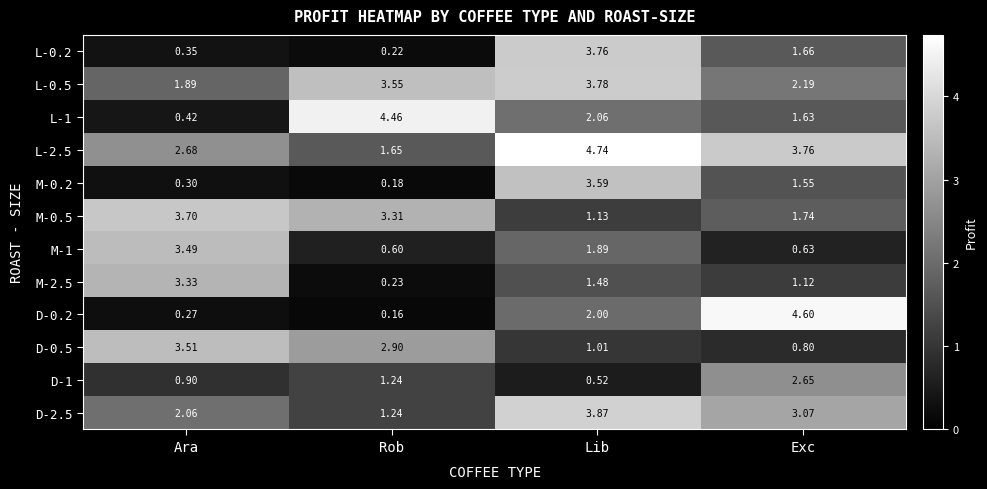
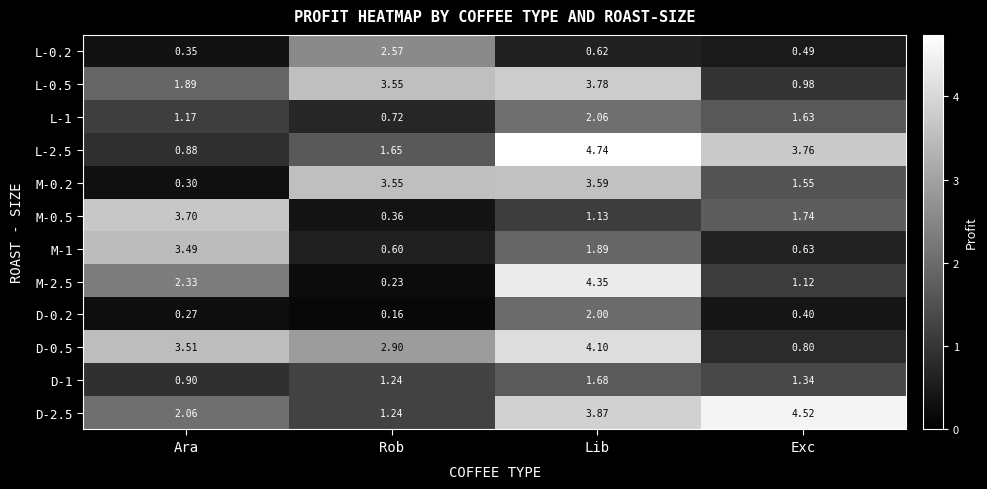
  {
    "L-0.2": {
      "Ara": 0.35,
-     "Rob": 0.22,
-     "Lib": 3.76,
-     "Exc": 1.66
+     "Rob": 2.57,
+     "Lib": 0.62,
+     "Exc": 0.49
    },
    "L-0.5": {
      "Ara": 1.89,
      "Rob": 3.55,
      "Lib": 3.78,
-     "Exc": 2.19
+     "Exc": 0.98
    },
    "L-1": {
-     "Ara": 0.42,
-     "Rob": 4.46,
+     "Ara": 1.17,
+     "Rob": 0.72,
      "Lib": 2.06,
      "Exc": 1.63
    },
    "L-2.5": {
-     "Ara": 2.68,
+     "Ara": 0.88,
      "Rob": 1.65,
      "Lib": 4.74,
      "Exc": 3.76
    },
    "M-0.2": {
      "Ara": 0.30,
-     "Rob": 0.18,
+     "Rob": 3.55,
      "Lib": 3.59,
      "Exc": 1.55
    },
    "M-0.5": {
      "Ara": 3.70,
-     "Rob": 3.31,
+     "Rob": 0.36,
      "Lib": 1.13,
      "Exc": 1.74
    },
    "M-1": {
      "Ara": 3.49,
      "Rob": 0.60,
      "Lib": 1.89,
      "Exc": 0.63
    },
    "M-2.5": {
-     "Ara": 3.33,
+     "Ara": 2.33,
      "Rob": 0.23,
-     "Lib": 1.48,
+     "Lib": 4.35,
      "Exc": 1.12
    },
    "D-0.2": {
      "Ara": 0.27,
      "Rob": 0.16,
      "Lib": 2.00,
-     "Exc": 4.60
+     "Exc": 0.40
    },
    "D-0.5": {
      "Ara": 3.51,
      "Rob": 2.90,
-     "Lib": 1.01,
+     "Lib": 4.10,
      "Exc": 0.80
    },
    "D-1": {
      "Ara": 0.90,
      "Rob": 1.24,
-     "Lib": 0.52,
-     "Exc": 2.65
+     "Lib": 1.68,
+     "Exc": 1.34
    },
    "D-2.5": {
      "Ara": 2.06,
      "Rob": 1.24,
      "Lib": 3.87,
-     "Exc": 3.07
+     "Exc": 4.52
    }
  }
